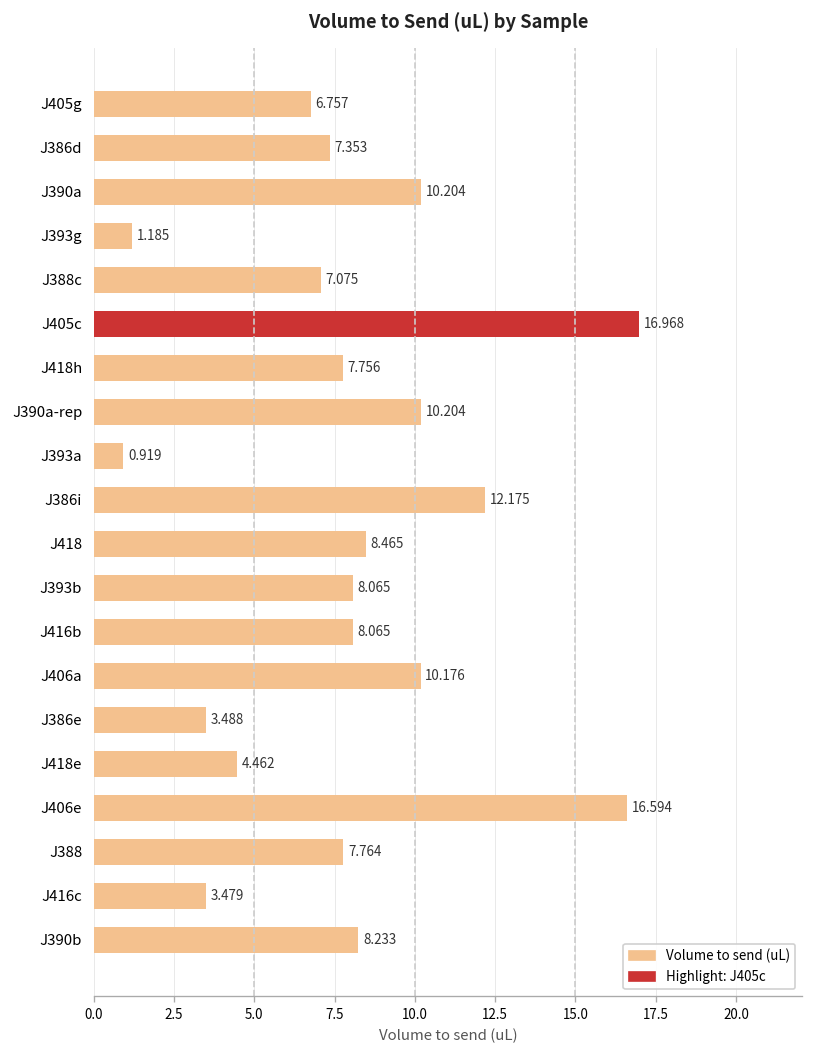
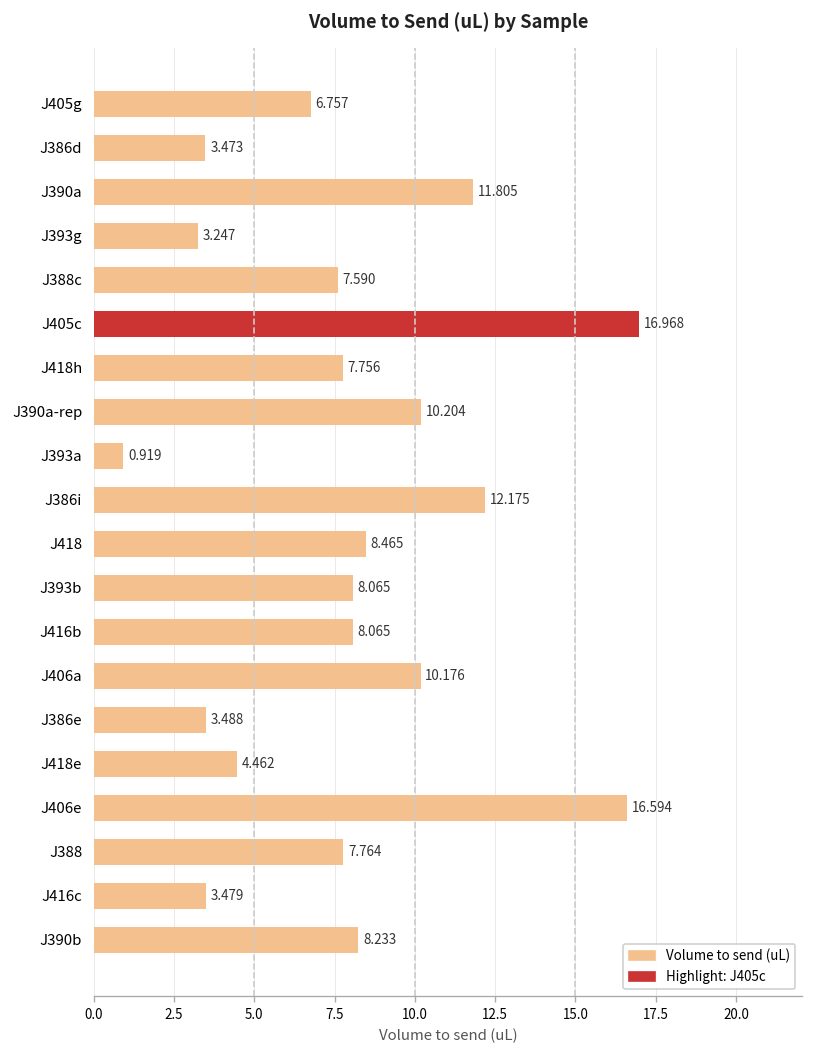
  {
    "J405g": 6.757,
-   "J386d": 7.353,
-   "J390a": 10.204,
-   "J393g": 1.185,
-   "J388c": 7.075,
+   "J386d": 3.473,
+   "J390a": 11.805,
+   "J393g": 3.247,
+   "J388c": 7.590,
    "J405c": 16.968,
    "J418h": 7.756,
    "J390a-rep": 10.204,
    "J393a": 0.919,
    "J386i": 12.175,
    "J418": 8.465,
    "J393b": 8.065,
    "J416b": 8.065,
    "J406a": 10.176,
    "J386e": 3.488,
    "J418e": 4.462,
    "J406e": 16.594,
    "J388": 7.764,
    "J416c": 3.479,
    "J390b": 8.233
  }
